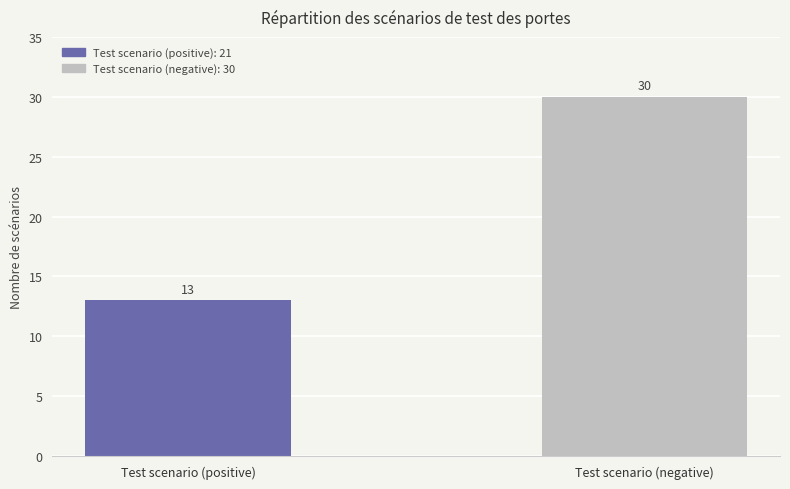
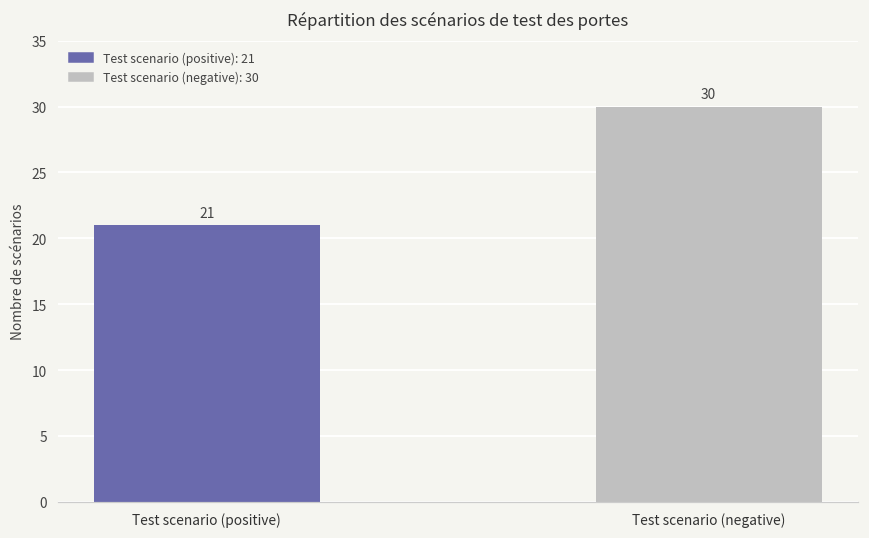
  {
-   "Test scenario (positive)": 13,
+   "Test scenario (positive)": 21,
    "Test scenario (negative)": 30
  }
